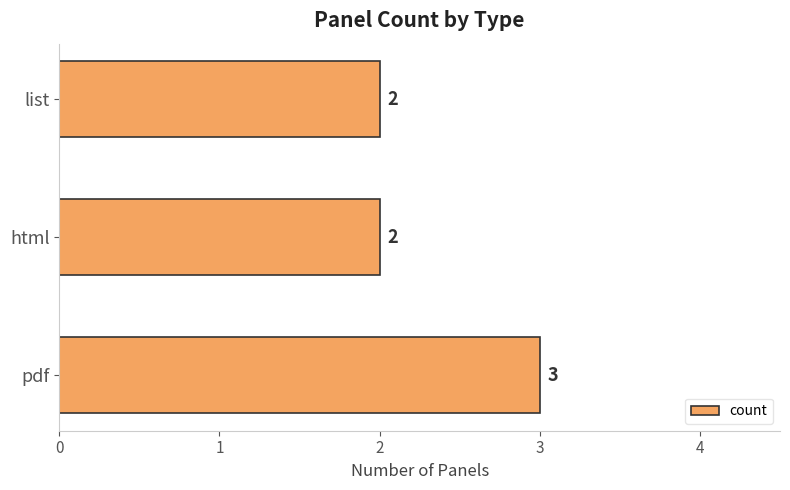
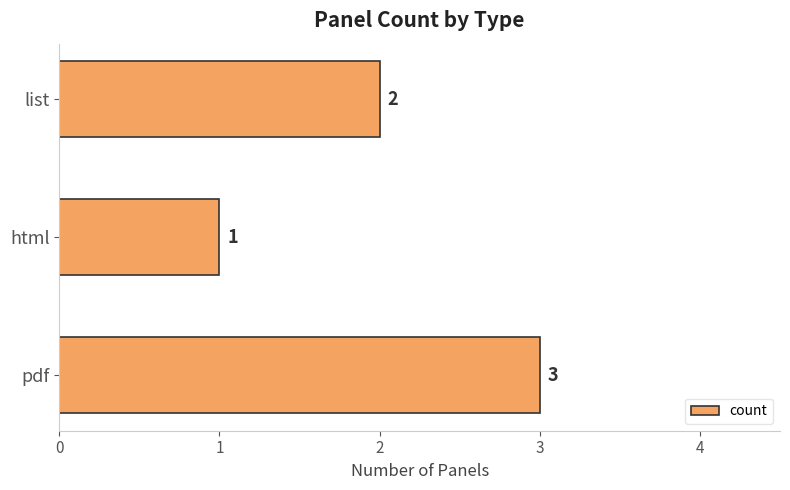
  {
    "list": 2,
-   "html": 2,
+   "html": 1,
    "pdf": 3
  }
